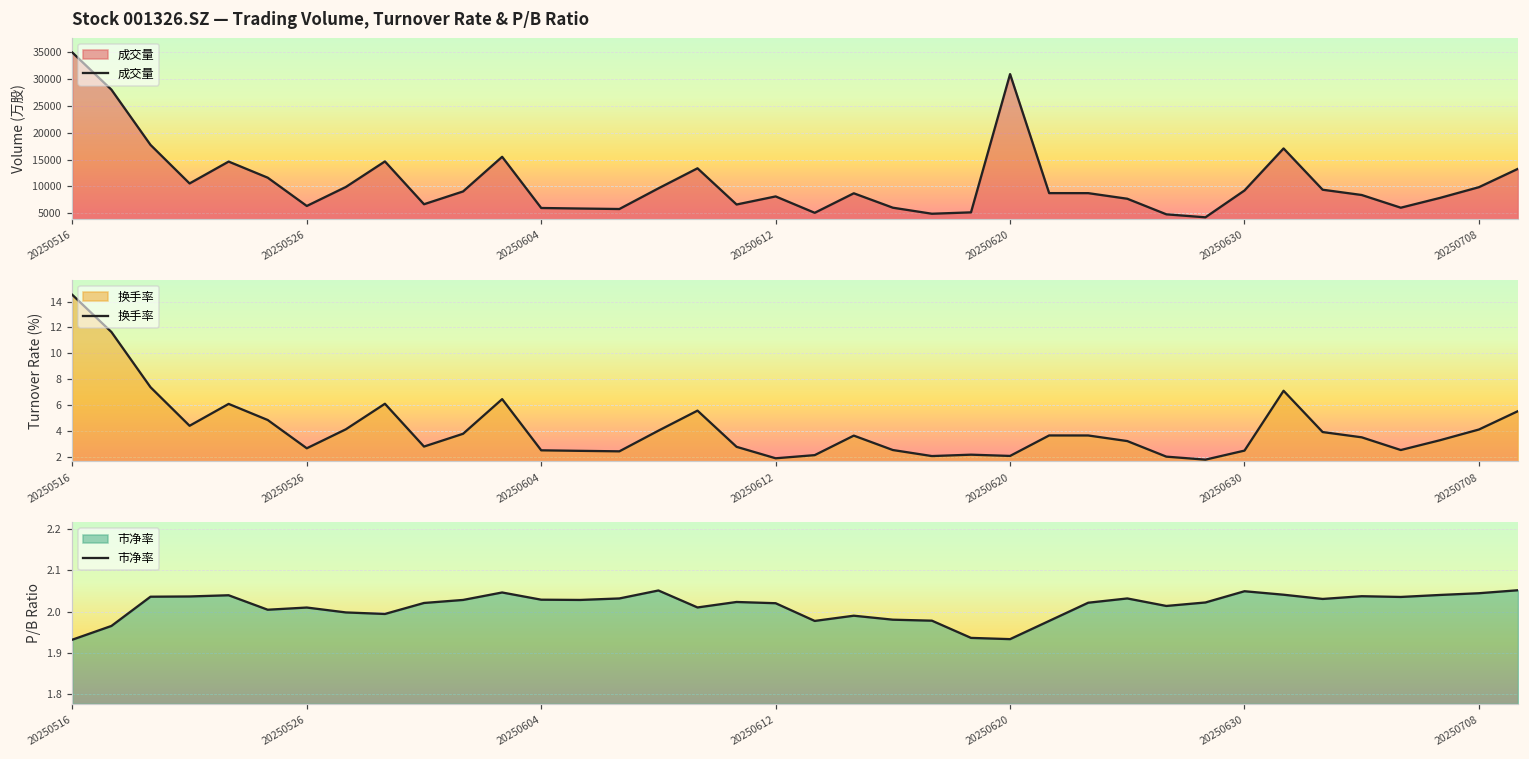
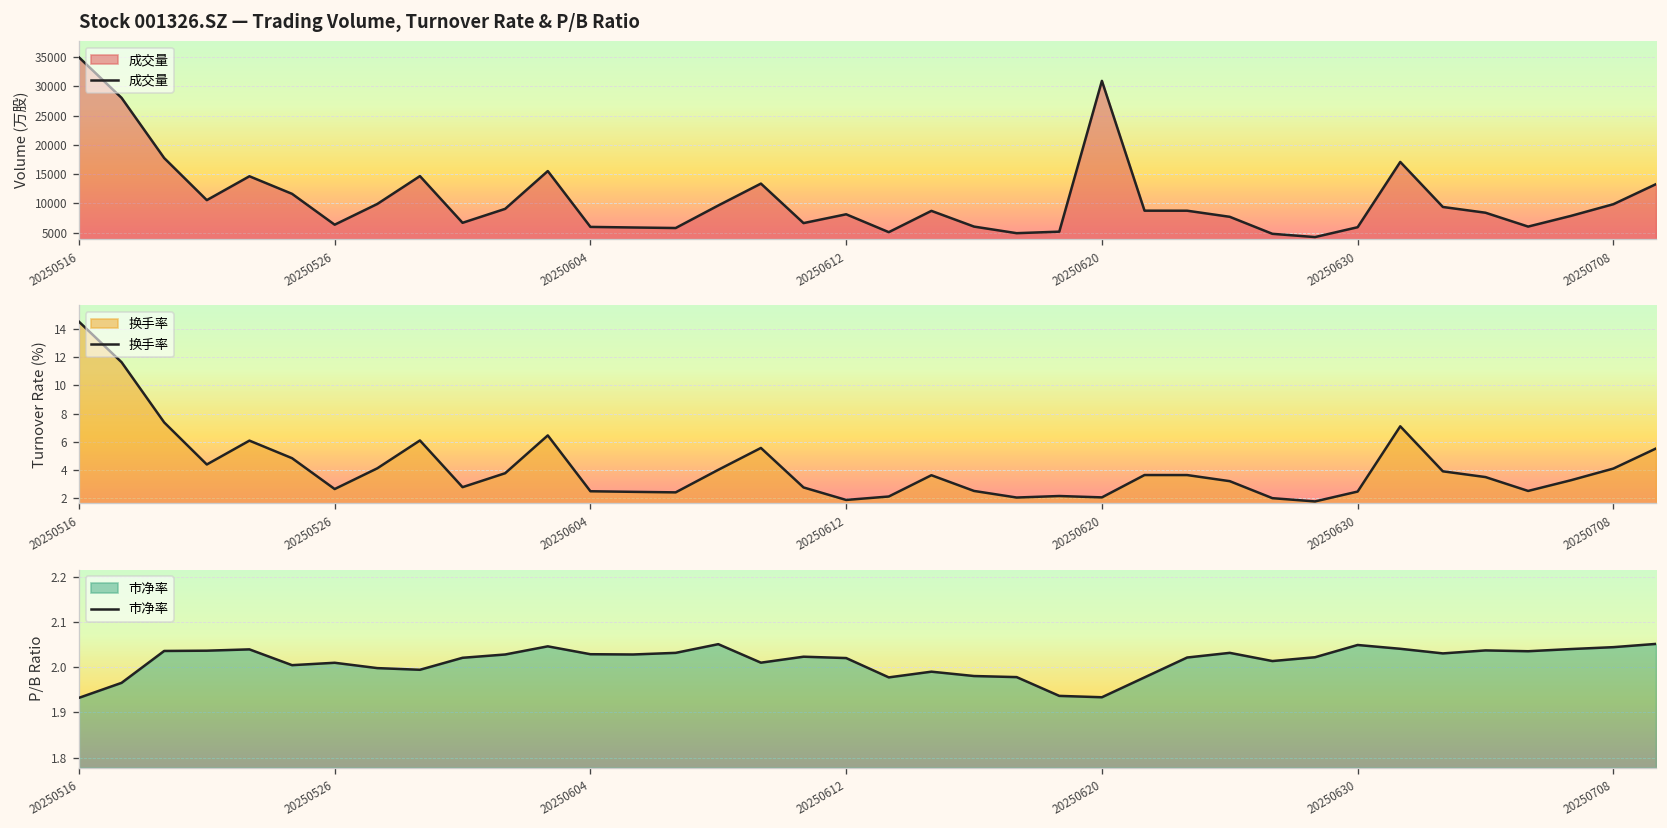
  {
    "Stock 001326.SZ — Trading Volume, Turnover Rate & P/B Ratio": {
      "20250516": 35000,
      "20250526": 6000,
      "20250604": 6000,
      "20250612": 8000,
      "20250620": 31000,
-     "20250630": 9000,
+     "20250630": 6000,
      "20250708": 10000
    }
  }
